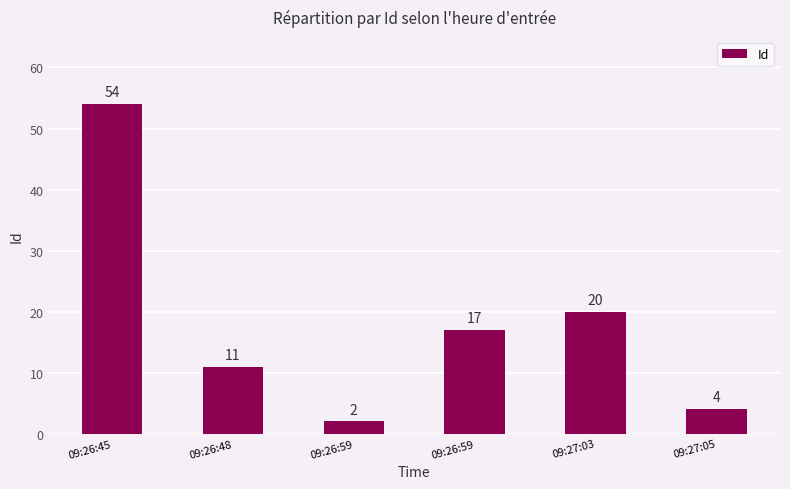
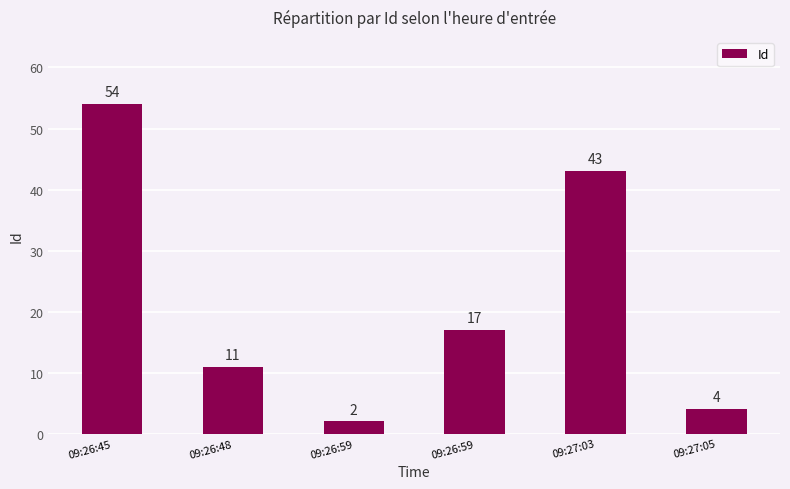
  {
    "09:26:45": 54,
    "09:26:48": 11,
-   "09:27:03": 20,
+   "09:27:03": 43,
    "09:27:05": 4
  }
